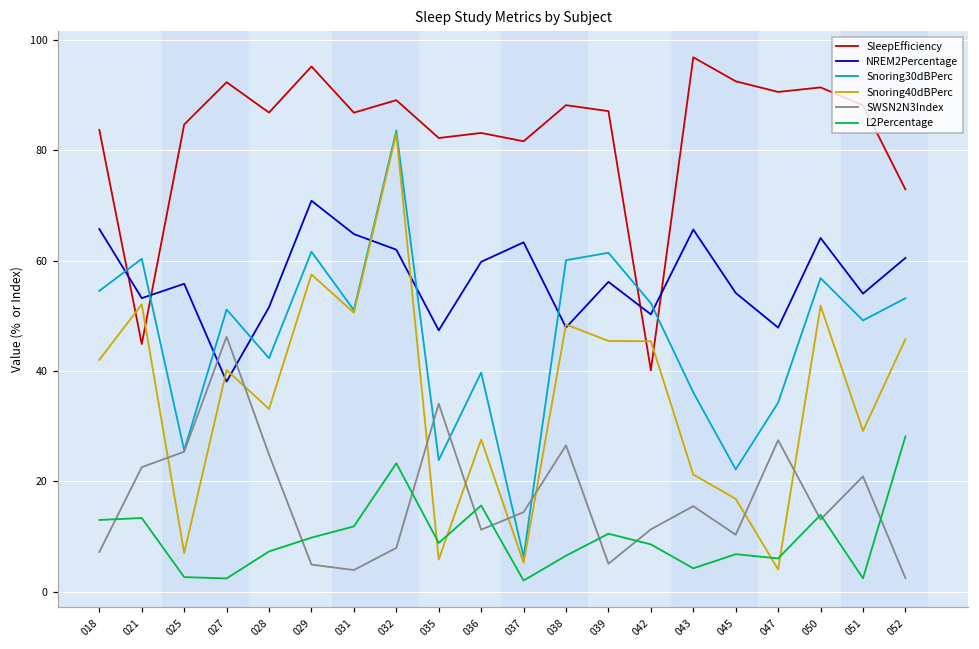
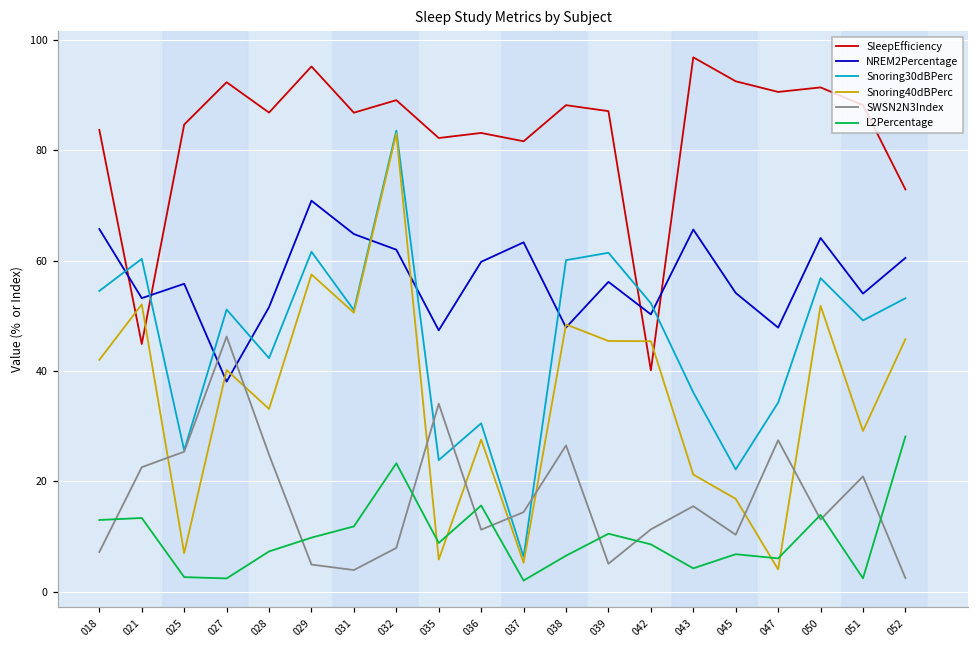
  {
    "SleepEfficiency": {
      "018": 84,
      "021": 45,
      "025": 85,
      "027": 92,
      "028": 87,
      "029": 95,
      "031": 87,
      "032": 89,
      "035": 82,
      "036": 83,
      "037": 82,
      "038": 88,
      "039": 87,
      "042": 40,
      "043": 97,
      "045": 92,
      "047": 91,
      "050": 91,
      "052": 73
    },
    "NREM2Percentage": {
      "018": 66,
      "021": 53,
      "025": 56,
      "027": 38,
      "028": 52,
      "029": 71,
      "031": 65,
      "032": 62,
      "035": 47,
      "036": 60,
      "037": 63,
      "038": 48,
      "039": 56,
      "042": 50,
      "043": 66,
      "045": 54,
      "047": 48,
      "050": 64,
      "051": 54,
      "052": 60
    },
    "Snoring30dBPerc": {
      "018": 54,
      "021": 60,
      "027": 51,
      "028": 42,
      "029": 62,
      "032": 84,
      "035": 24,
-     "036": 40,
+     "036": 31,
      "037": 6,
      "038": 60,
      "039": 61,
      "042": 52,
      "043": 36,
      "045": 22,
      "047": 34,
      "050": 57,
      "051": 49,
      "052": 53
    },
    "Snoring40dBPerc": {
      "018": 42,
      "021": 52,
      "025": 7,
      "027": 40,
      "028": 33,
      "029": 57,
      "032": 83,
      "035": 6,
      "036": 28,
      "037": 5,
      "038": 48,
      "039": 45,
      "042": 45,
      "043": 21,
      "045": 17,
      "047": 4,
      "050": 52,
      "051": 29,
      "052": 46
    },
    "SWSN2N3Index": {
      "018": 7,
      "021": 23,
      "027": 46,
      "028": 25,
      "029": 5,
      "031": 4,
      "032": 8,
      "035": 34,
      "036": 11,
      "037": 14,
      "038": 27,
      "039": 5,
      "042": 11,
      "043": 15,
      "045": 10,
      "047": 27,
      "050": 13,
      "051": 21,
      "052": 2
    },
    "L2Percentage": {
      "018": 13,
      "021": 13,
      "025": 3,
      "027": 2,
      "028": 7,
      "029": 10,
      "031": 12,
      "032": 23,
      "035": 9,
      "036": 16,
      "037": 2,
      "038": 7,
      "039": 11,
      "042": 9,
      "043": 4,
      "045": 7,
      "047": 6,
      "050": 14,
      "051": 2,
      "052": 28
    }
  }
